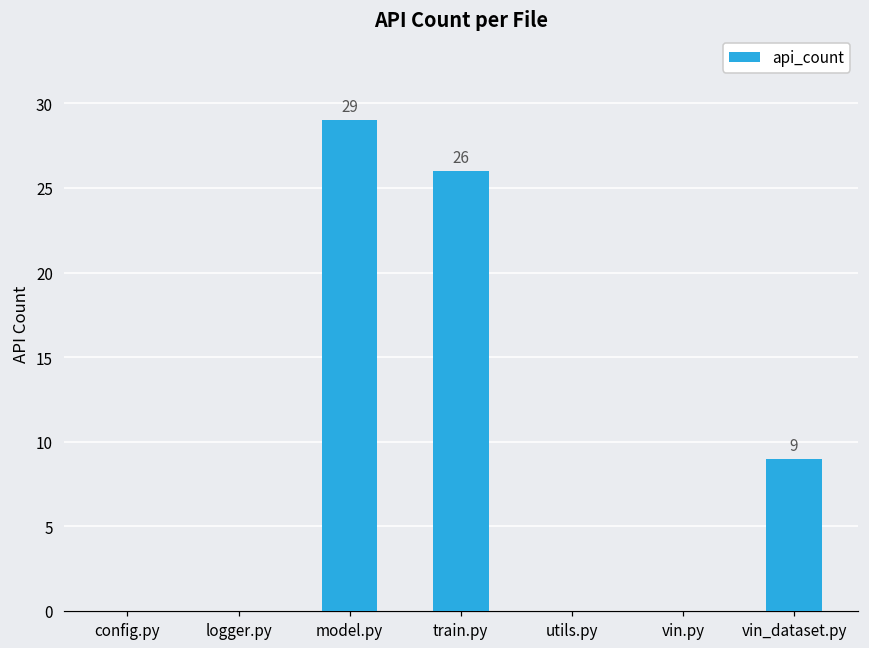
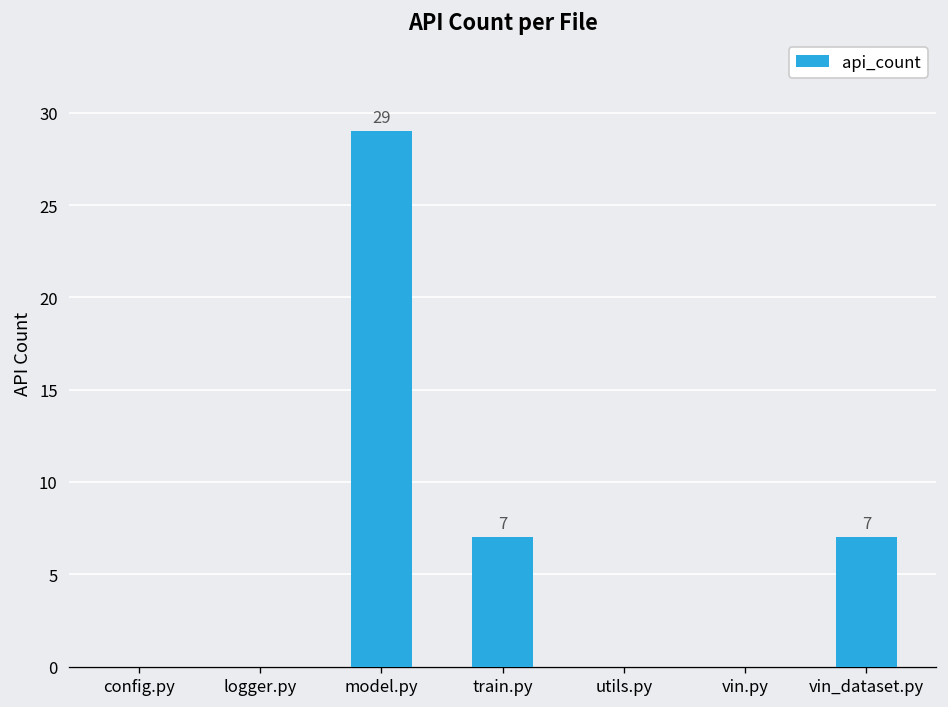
  {
    "model.py": 29,
-   "train.py": 26,
-   "vin_dataset.py": 9
+   "train.py": 7,
+   "vin_dataset.py": 7
  }
